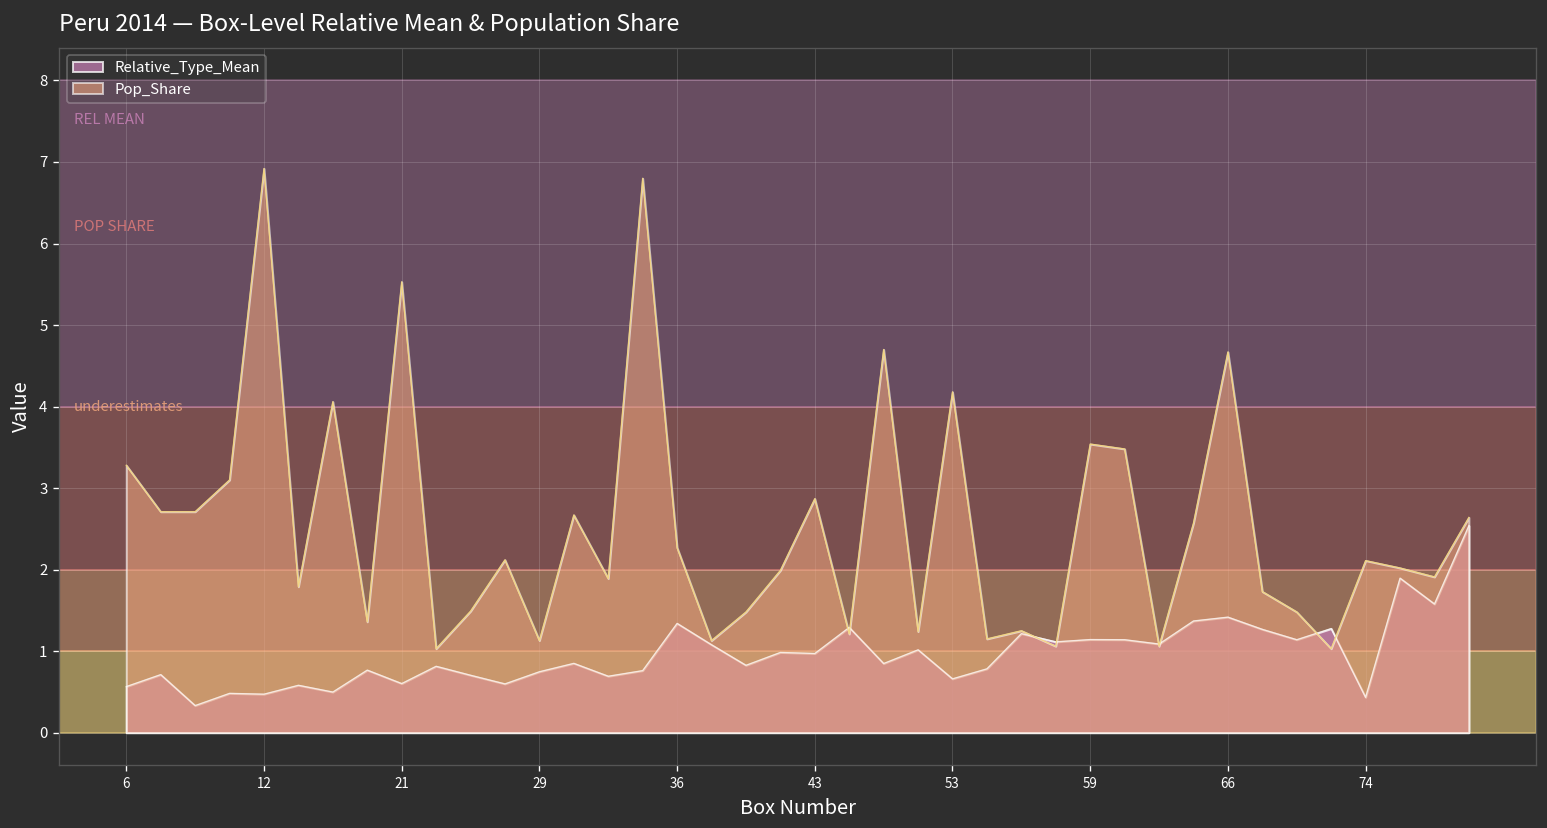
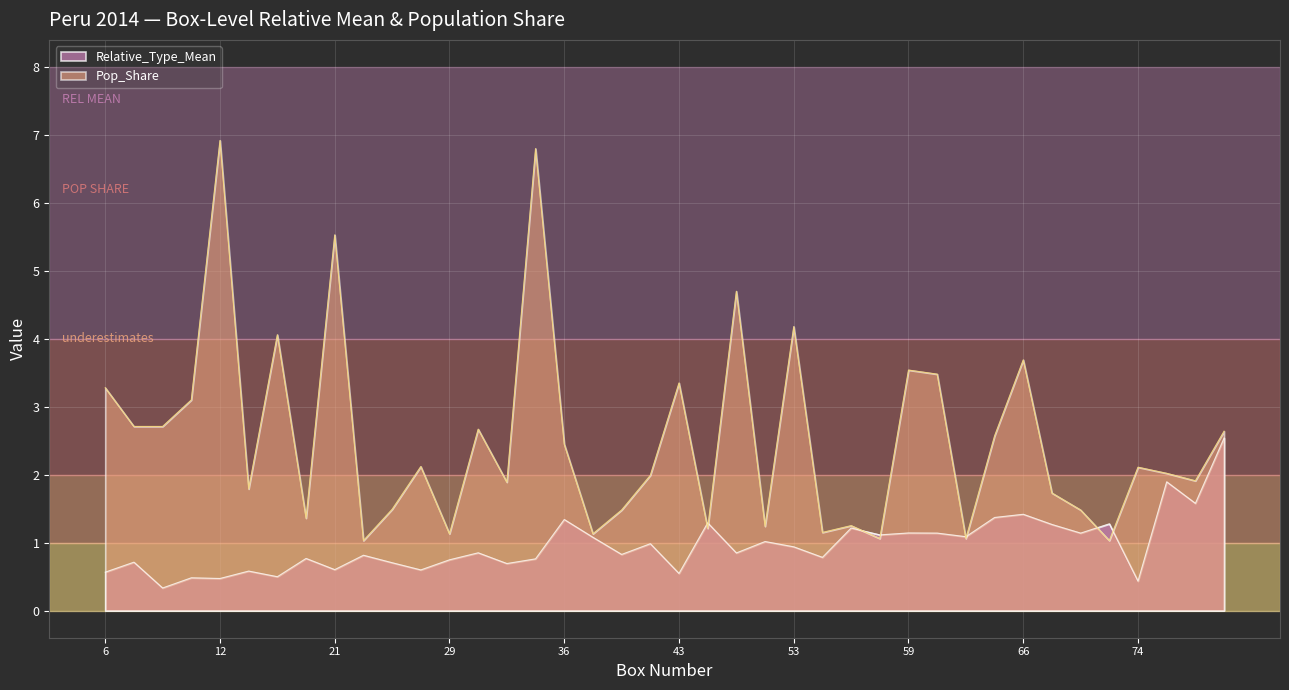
  {
    "Relative_Type_Mean": {
      "12": 0.5,
      "36": 1.3,
-     "43": 1.0,
-     "53": 0.7,
+     "43": 0.5,
+     "53": 0.9,
      "59": 1.1,
      "66": 1.4,
      "74": 0.4
    },
    "Pop_Share": {
      "12": 6.9,
-     "36": 2.3,
-     "43": 2.9,
+     "36": 2.5,
+     "43": 3.4,
      "53": 4.2,
      "59": 3.5,
-     "66": 4.7,
+     "66": 3.7,
      "74": 2.1
    }
  }
